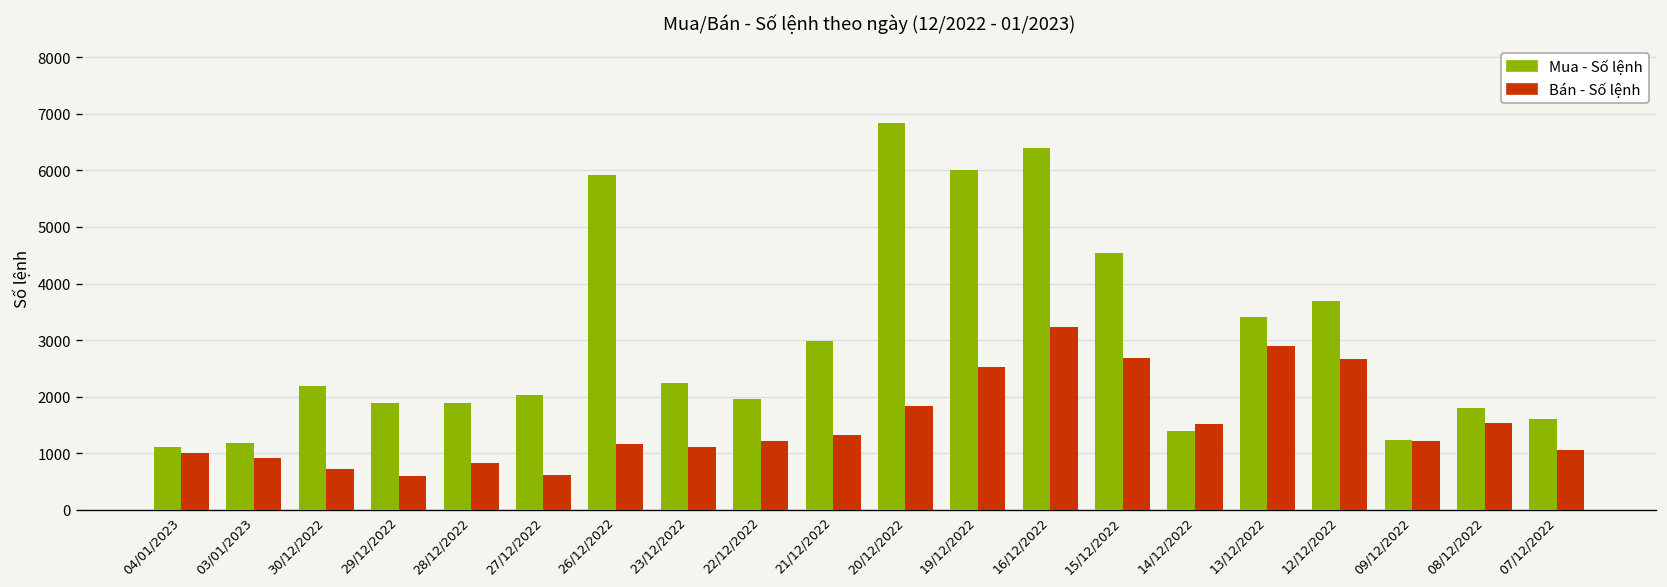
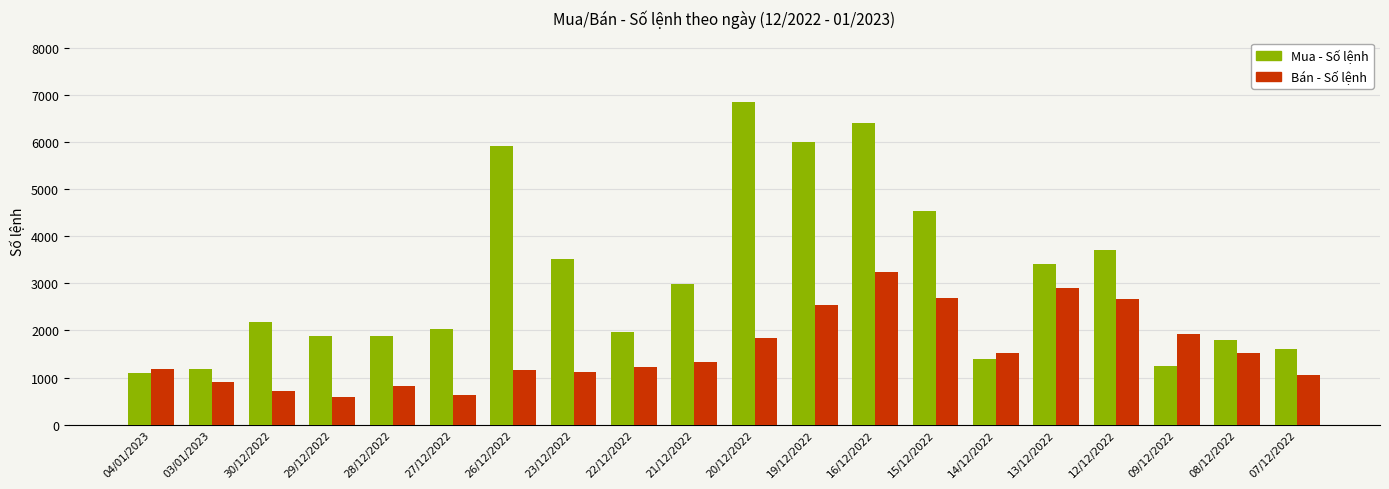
  {
    "Mua - Số lệnh": {
      "04/01/2023": 1100,
      "03/01/2023": 1200,
      "30/12/2022": 2200,
      "29/12/2022": 1900,
      "28/12/2022": 1900,
      "27/12/2022": 2000,
      "26/12/2022": 5900,
-     "23/12/2022": 2200,
+     "23/12/2022": 3500,
      "22/12/2022": 2000,
      "21/12/2022": 3000,
      "20/12/2022": 6800,
      "19/12/2022": 6000,
      "16/12/2022": 6400,
      "15/12/2022": 4500,
      "14/12/2022": 1400,
      "13/12/2022": 3400,
      "12/12/2022": 3700,
      "09/12/2022": 1200,
      "08/12/2022": 1800,
      "07/12/2022": 1600
    },
    "Bán - Số lệnh": {
-     "04/01/2023": 1000,
+     "04/01/2023": 1200,
      "03/01/2023": 900,
      "30/12/2022": 700,
      "29/12/2022": 600,
      "28/12/2022": 800,
      "27/12/2022": 600,
      "26/12/2022": 1200,
      "23/12/2022": 1100,
      "22/12/2022": 1200,
      "21/12/2022": 1300,
      "20/12/2022": 1800,
      "19/12/2022": 2500,
      "16/12/2022": 3200,
      "15/12/2022": 2700,
      "14/12/2022": 1500,
      "13/12/2022": 2900,
      "12/12/2022": 2700,
-     "09/12/2022": 1200,
+     "09/12/2022": 1900,
      "08/12/2022": 1500,
      "07/12/2022": 1100
    }
  }
